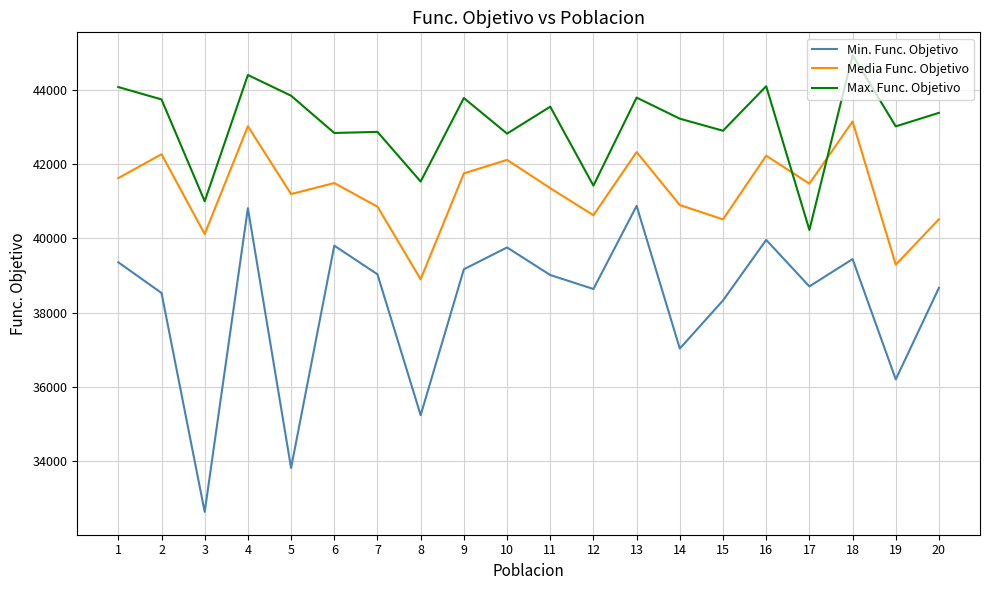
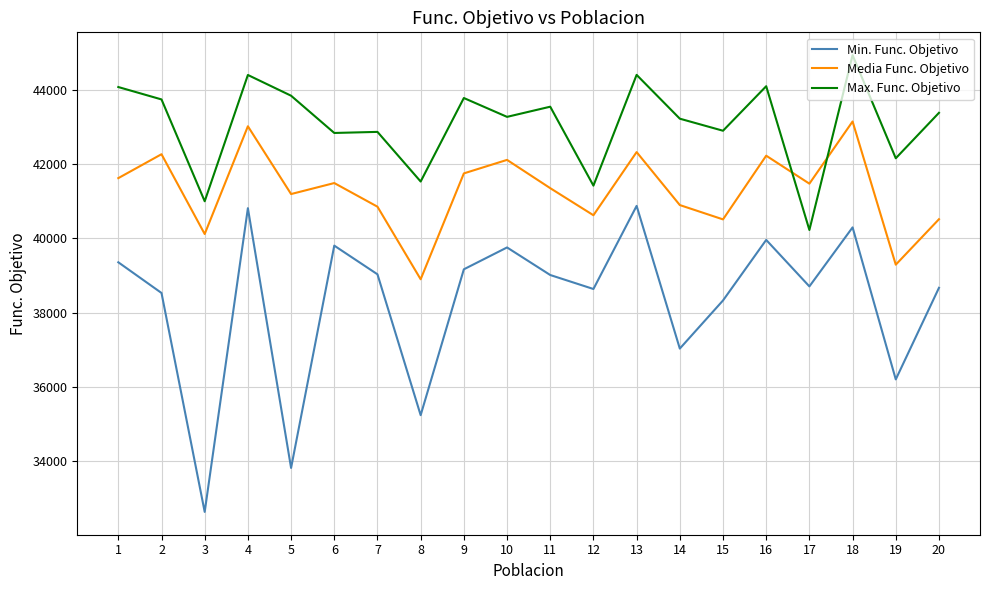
  {
    "Min. Func. Objetivo": {
      "1": 39400,
      "2": 38500,
      "3": 32600,
      "4": 40800,
      "5": 33800,
      "6": 39800,
      "7": 39000,
      "8": 35200,
      "9": 39200,
      "10": 39800,
      "11": 39000,
      "12": 38600,
      "13": 40900,
      "14": 37000,
      "15": 38300,
      "16": 40000,
      "17": 38700,
-     "18": 39400,
+     "18": 40300,
      "19": 36200,
      "20": 38700
    },
    "Media Func. Objetivo": {
      "1": 41600,
      "2": 42300,
      "3": 40100,
      "4": 43000,
      "5": 41200,
      "6": 41500,
      "7": 40900,
      "8": 38900,
      "9": 41800,
      "10": 42100,
      "11": 41400,
      "12": 40600,
      "13": 42300,
      "14": 40900,
      "15": 40500,
      "16": 42200,
      "17": 41500,
      "18": 43200,
      "19": 39300,
      "20": 40500
    },
    "Max. Func. Objetivo": {
      "1": 44100,
      "2": 43700,
      "3": 41000,
      "4": 44400,
      "5": 43800,
      "6": 42800,
      "7": 42900,
      "8": 41500,
      "9": 43800,
-     "10": 42800,
+     "10": 43300,
      "11": 43600,
      "12": 41400,
-     "13": 43800,
+     "13": 44400,
      "14": 43200,
      "15": 42900,
      "16": 44100,
      "17": 40200,
-     "19": 43000,
+     "19": 42200,
      "20": 43400
    }
  }
